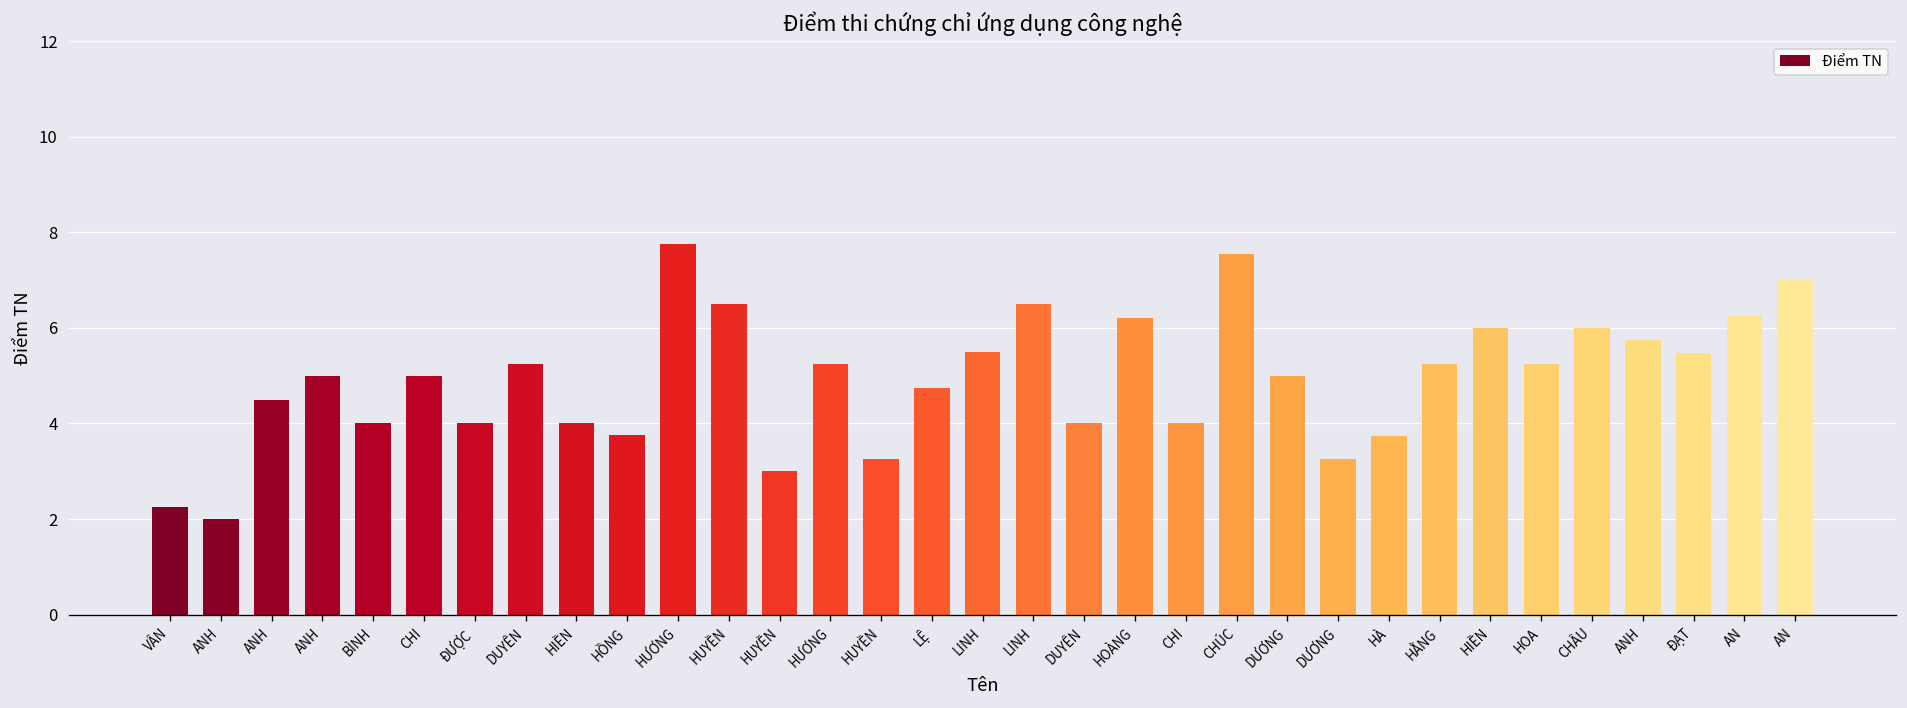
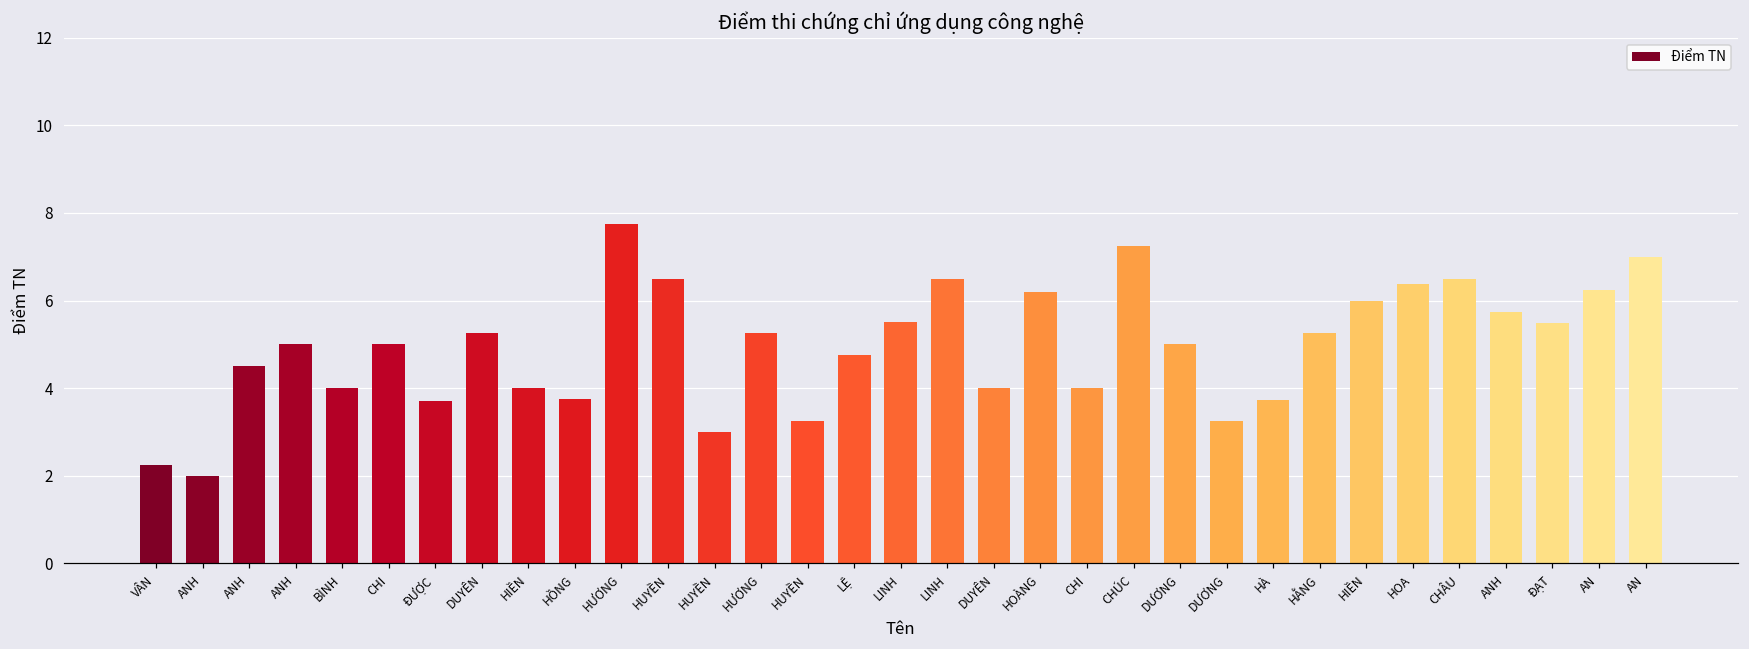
  {
    "VÂN": 2.3,
    "BÌNH": 4.0,
-   "ĐƯỢC": 4.0,
+   "ĐƯỢC": 3.7,
    "HỒNG": 3.8,
    "LỆ": 4.8,
    "HOÀNG": 6.2,
-   "CHÚC": 7.5,
+   "CHÚC": 7.3,
    "HÀ": 3.7,
    "HẰNG": 5.3,
-   "HOA": 5.3,
-   "CHÂU": 6.0,
+   "HOA": 6.4,
+   "CHÂU": 6.5,
    "ĐẠT": 5.5
  }
